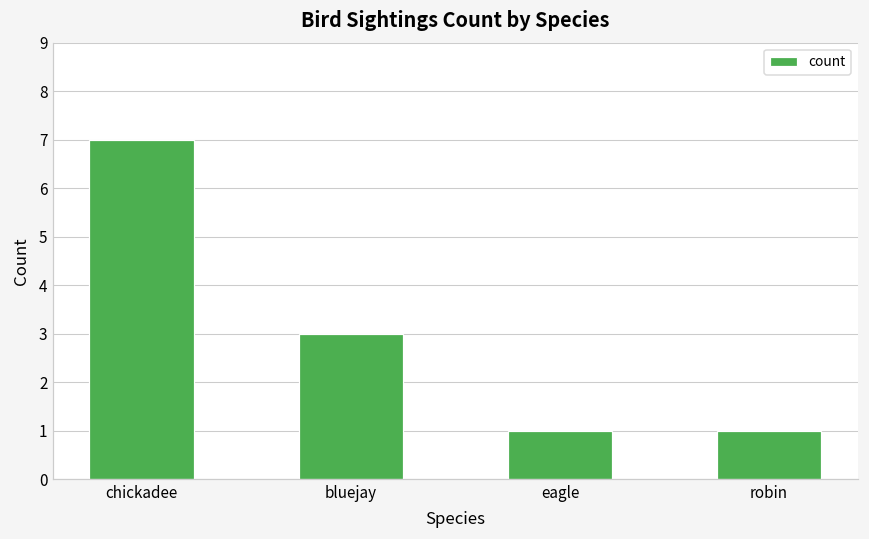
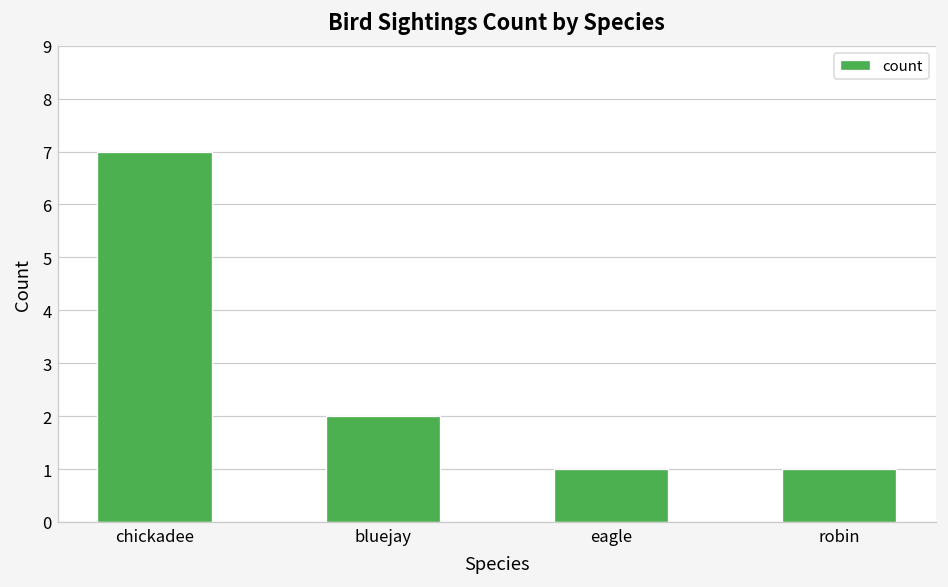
  {
    "chickadee": 7,
-   "bluejay": 3,
+   "bluejay": 2,
    "eagle": 1,
    "robin": 1
  }
